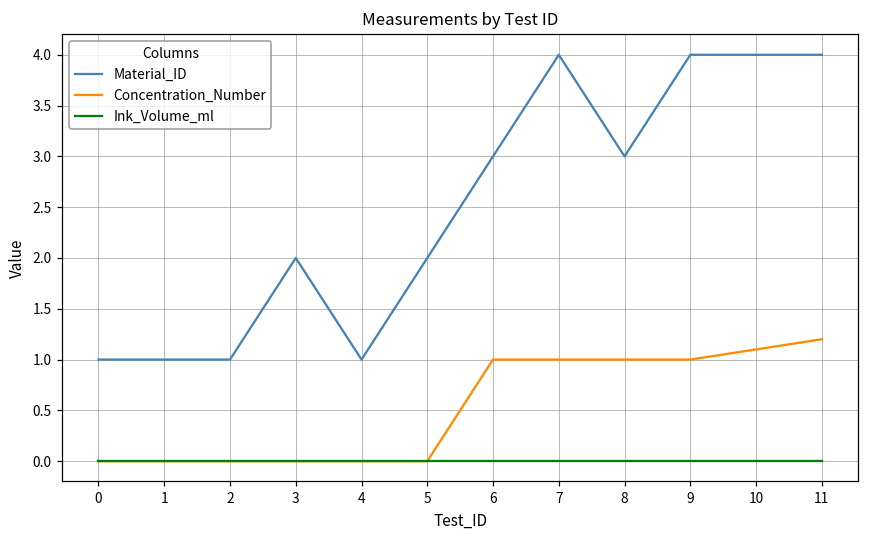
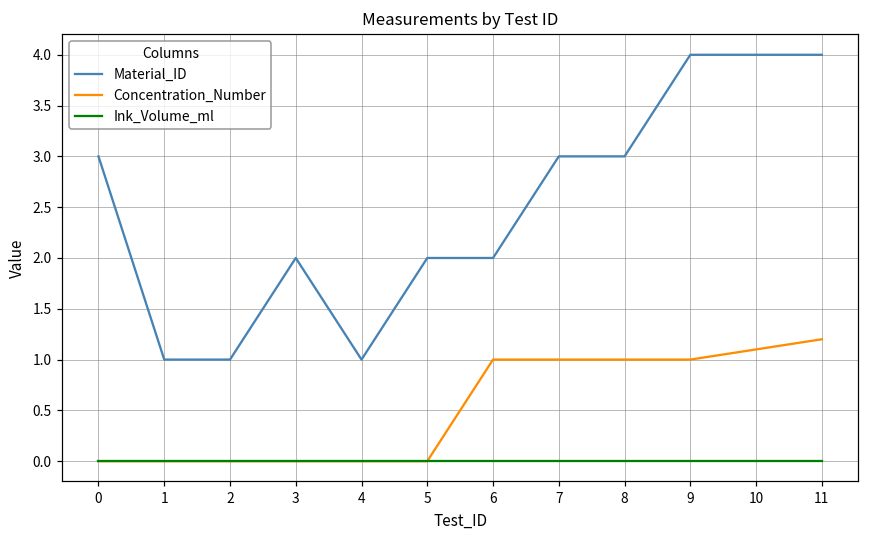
  {
    "Material_ID": {
-     "0": 1,
+     "0": 3,
      "1": 1,
      "2": 1,
      "3": 2,
      "4": 1,
      "5": 2,
-     "6": 3,
-     "7": 4,
+     "6": 2,
+     "7": 3,
      "8": 3,
      "9": 4,
      "10": 4,
      "11": 4
    },
    "Concentration_Number": {
      "6": 1,
      "7": 1,
      "8": 1,
      "9": 1,
      "10": 1.1,
      "11": 1.2
    },
    "Ink_Volume_ml": {
      "6": 0,
      "7": 0,
      "8": 0,
      "9": 0,
      "10": 0,
      "11": 0
    }
  }
